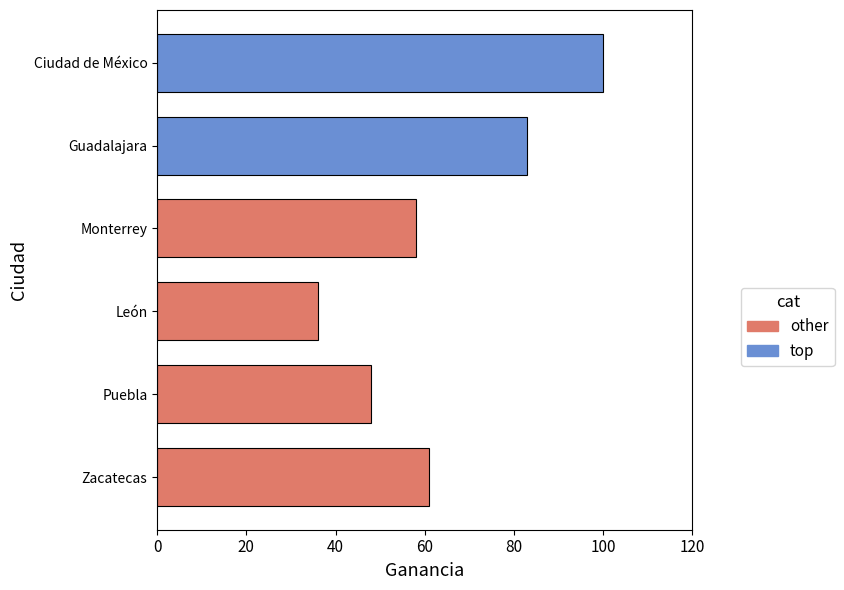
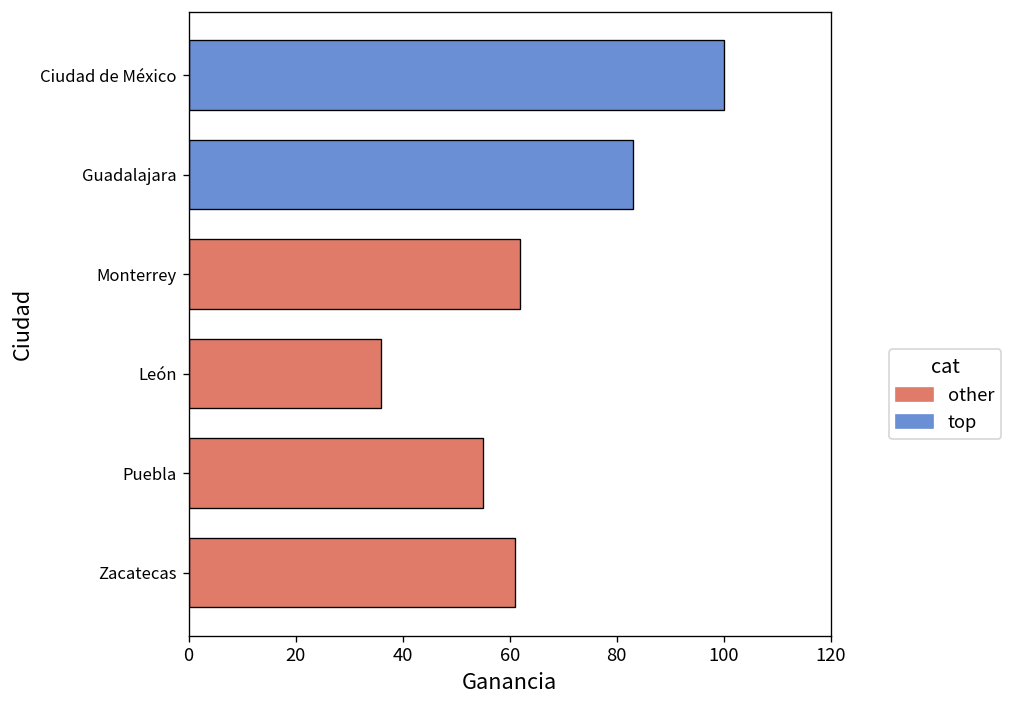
  {
    "Ciudad de México": 100,
    "Guadalajara": 83,
-   "Monterrey": 58,
+   "Monterrey": 62,
    "León": 36,
-   "Puebla": 48,
+   "Puebla": 55,
    "Zacatecas": 61
  }
